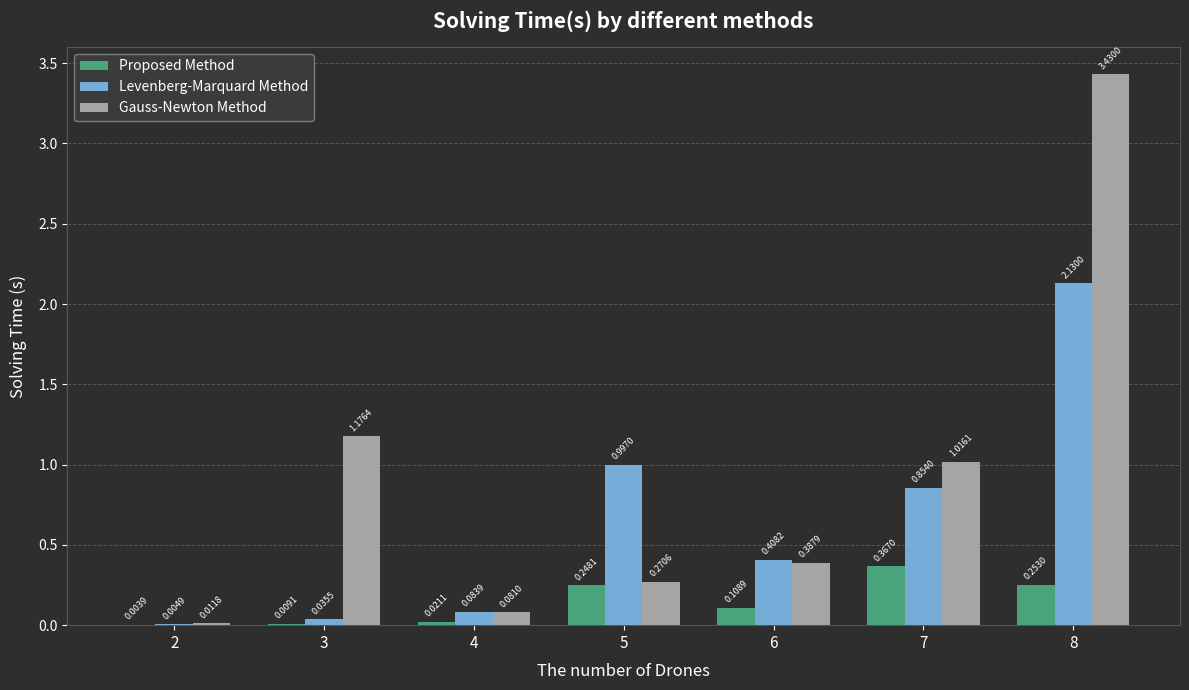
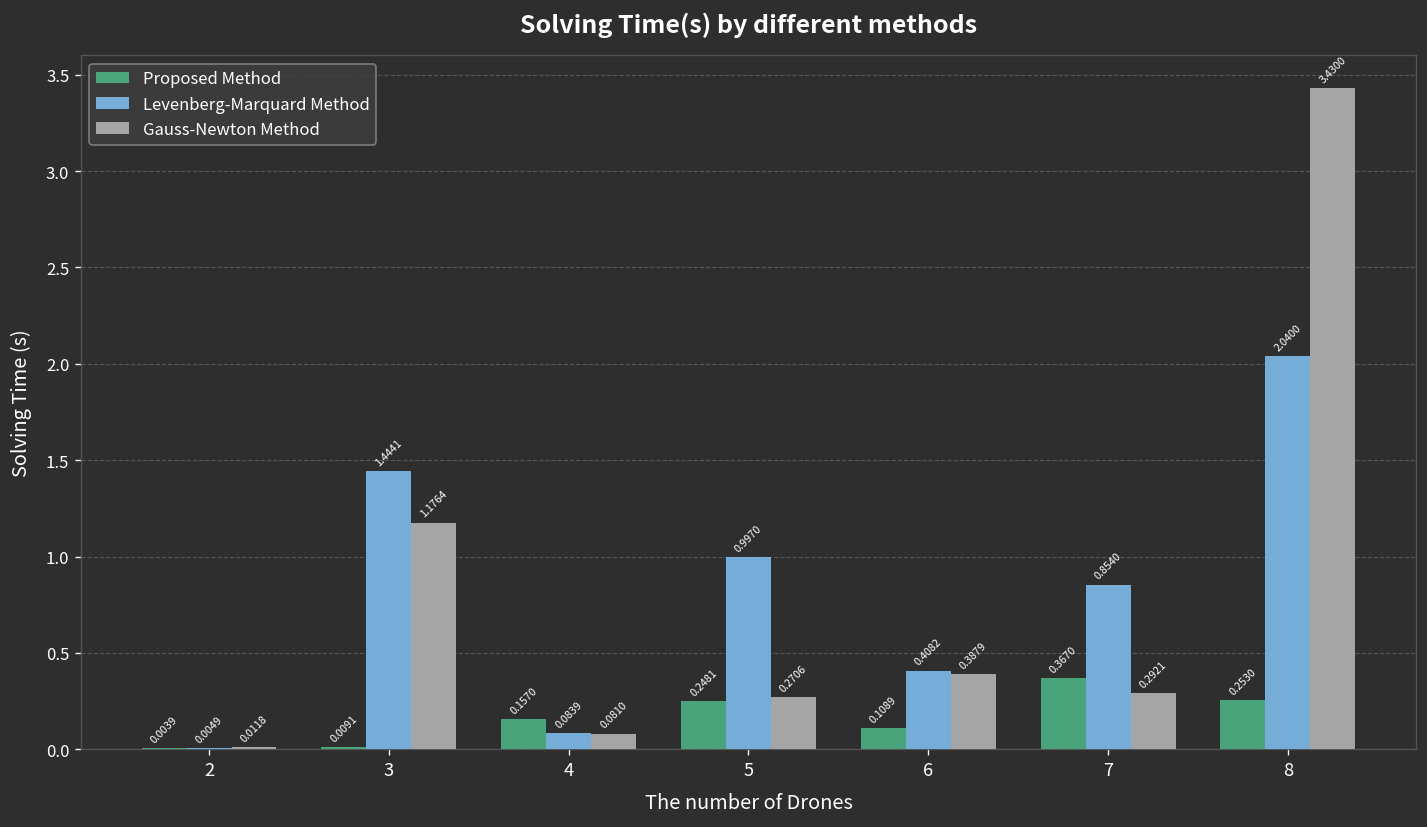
  {
    "Proposed Method": {
      "2": 0.0039,
      "3": 0.0091,
-     "4": 0.0211,
+     "4": 0.1570,
      "5": 0.2481,
      "6": 0.1089,
      "7": 0.3670,
      "8": 0.2530
    },
    "Levenberg-Marquard Method": {
      "2": 0.0049,
-     "3": 0.0355,
+     "3": 1.4441,
      "4": 0.0839,
      "5": 0.9970,
      "6": 0.4082,
      "7": 0.8540,
-     "8": 2.1300
+     "8": 2.0400
    },
    "Gauss-Newton Method": {
      "2": 0.0118,
      "3": 1.1764,
      "4": 0.0810,
      "5": 0.2706,
      "6": 0.3879,
-     "7": 1.0161,
+     "7": 0.2921,
      "8": 3.4300
    }
  }
